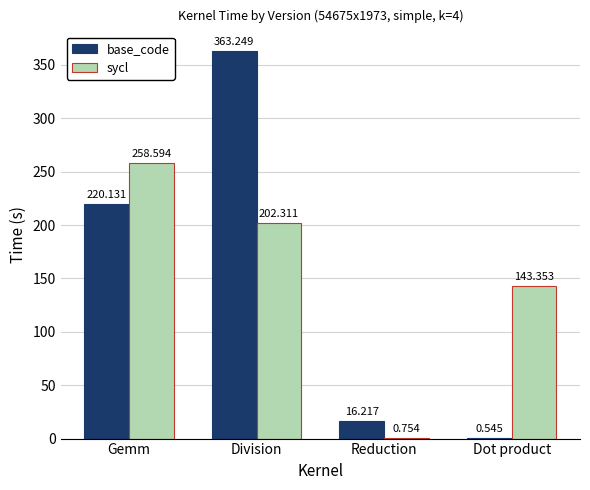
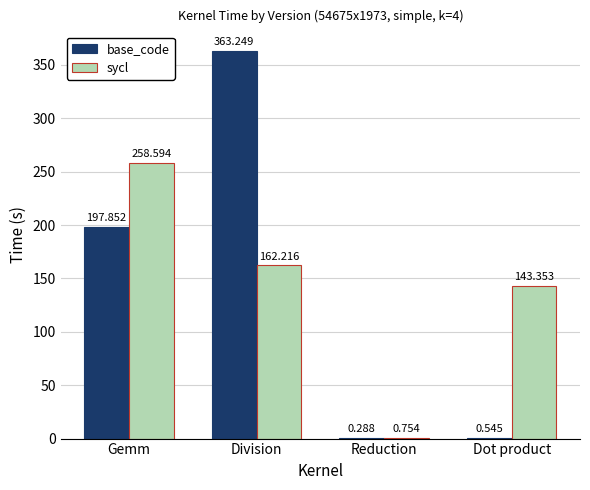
  {
    "base_code": {
-     "Gemm": 220.131,
+     "Gemm": 197.852,
      "Division": 363.249,
-     "Reduction": 16.217,
+     "Reduction": 0.288,
      "Dot product": 0.545
    },
    "sycl": {
      "Gemm": 258.594,
-     "Division": 202.311,
+     "Division": 162.216,
      "Reduction": 0.754,
      "Dot product": 143.353
    }
  }
